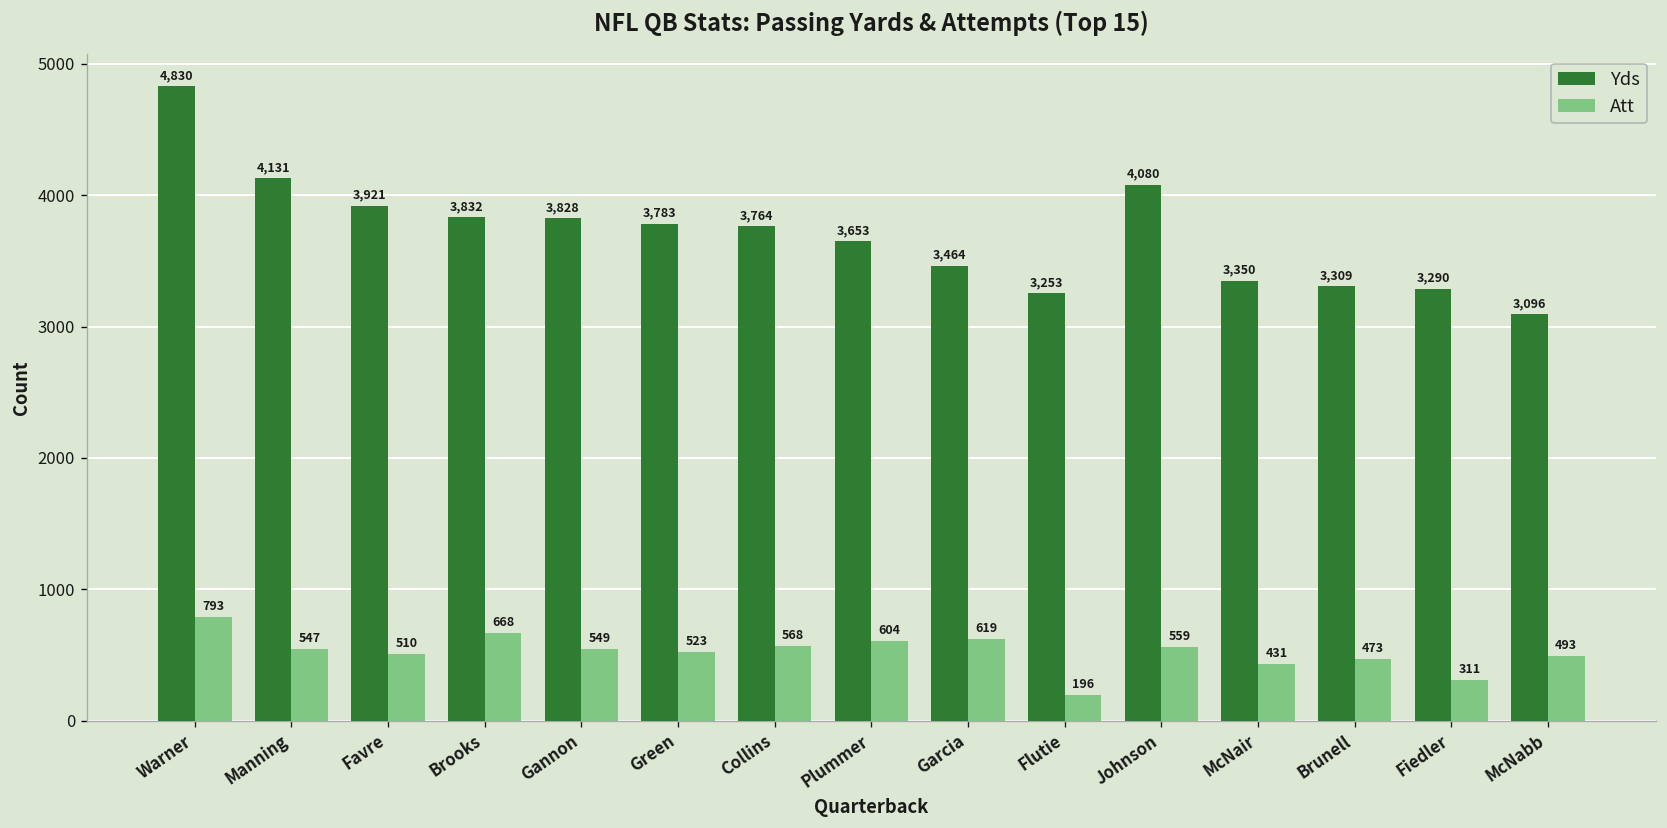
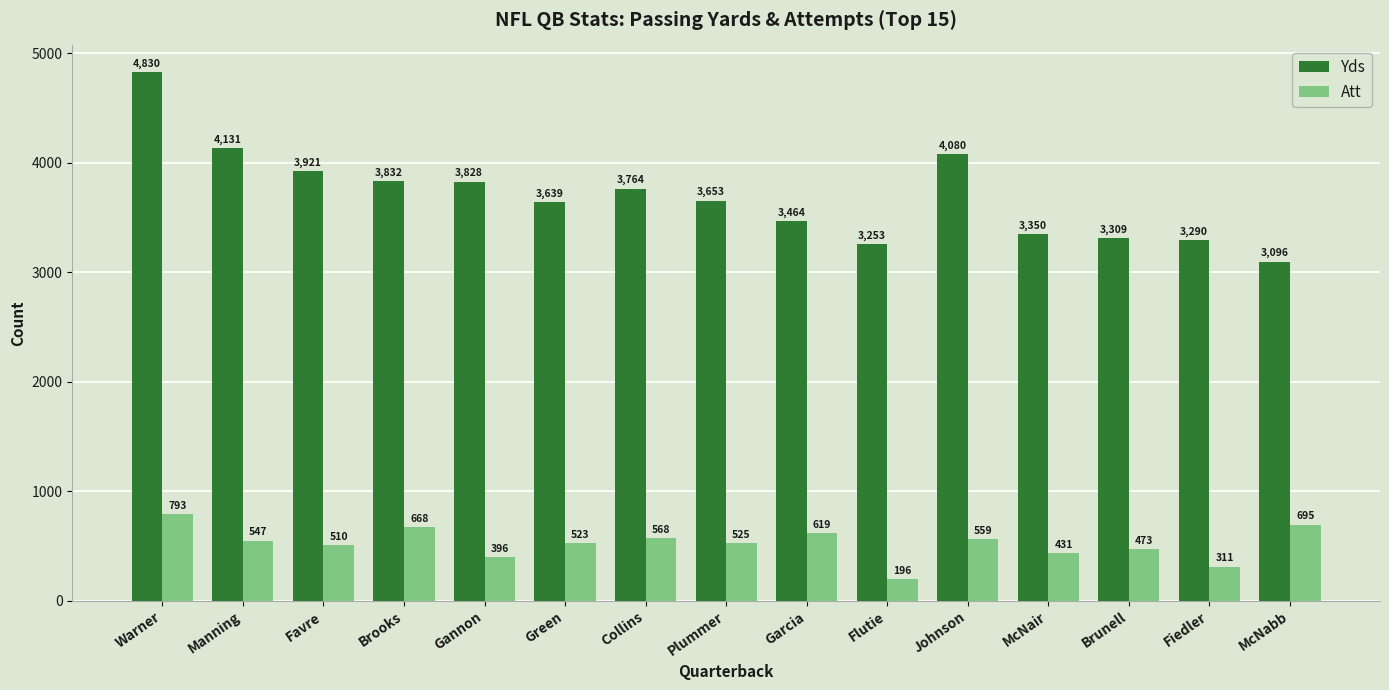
  {
    "Yds": {
      "Warner": "4,830",
      "Manning": "4,131",
      "Favre": "3,921",
      "Brooks": "3,832",
      "Gannon": "3,828",
-     "Green": "3,783",
+     "Green": "3,639",
      "Collins": "3,764",
      "Plummer": "3,653",
      "Garcia": "3,464",
      "Flutie": "3,253",
      "Johnson": "4,080",
      "McNair": "3,350",
      "Brunell": "3,309",
      "Fiedler": "3,290",
      "McNabb": "3,096"
    },
    "Att": {
      "Warner": "793",
      "Manning": "547",
      "Favre": "510",
      "Brooks": "668",
-     "Gannon": "549",
+     "Gannon": "396",
      "Green": "523",
      "Collins": "568",
-     "Plummer": "604",
+     "Plummer": "525",
      "Garcia": "619",
      "Flutie": "196",
      "Johnson": "559",
      "McNair": "431",
      "Brunell": "473",
      "Fiedler": "311",
-     "McNabb": "493"
+     "McNabb": "695"
    }
  }
